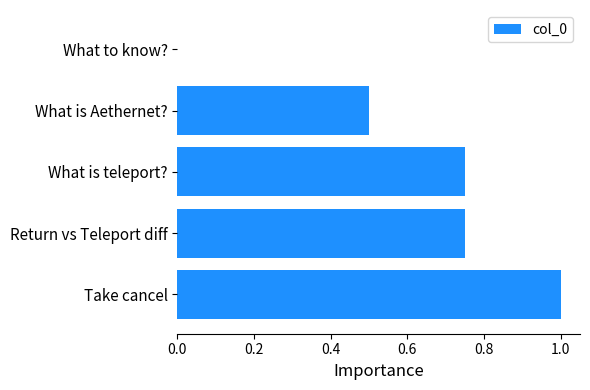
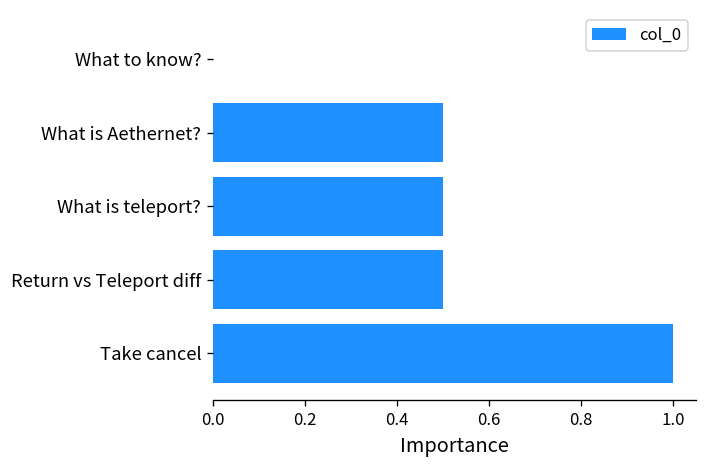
  {
    "What to know?": 0.00,
    "What is Aethernet?": 0.50,
-   "What is teleport?": 0.75,
-   "Return vs Teleport diff": 0.75,
+   "What is teleport?": 0.50,
+   "Return vs Teleport diff": 0.50,
    "Take cancel": 1.00
  }
